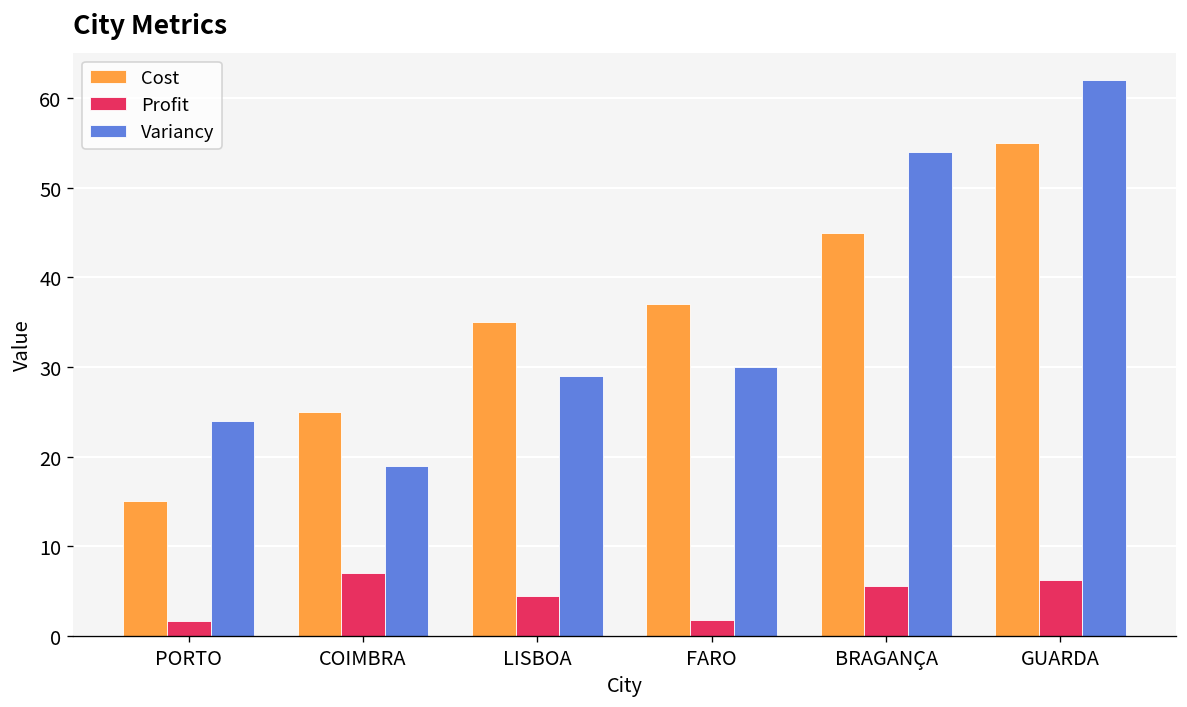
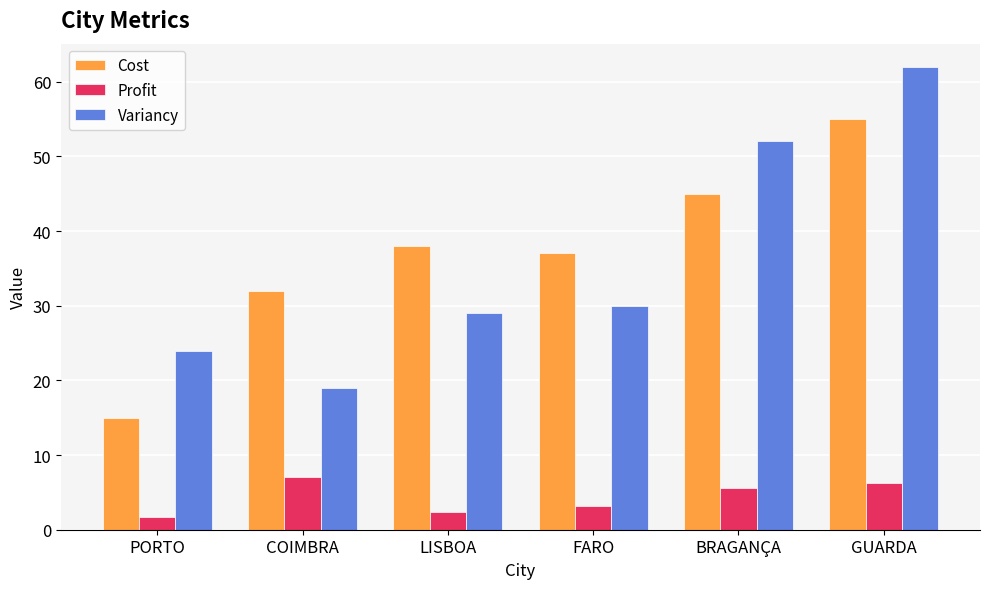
  {
    "Cost": {
      "PORTO": 15,
-     "COIMBRA": 25,
-     "LISBOA": 35,
+     "COIMBRA": 32,
+     "LISBOA": 38,
      "FARO": 37,
      "BRAGANÇA": 45,
      "GUARDA": 55
    },
    "Profit": {
      "PORTO": 2,
      "COIMBRA": 7,
-     "LISBOA": 5,
-     "FARO": 2,
+     "LISBOA": 2,
+     "FARO": 3,
      "BRAGANÇA": 6,
      "GUARDA": 6
    },
    "Variancy": {
      "PORTO": 24,
      "COIMBRA": 19,
      "LISBOA": 29,
      "FARO": 30,
-     "BRAGANÇA": 54,
+     "BRAGANÇA": 52,
      "GUARDA": 62
    }
  }
